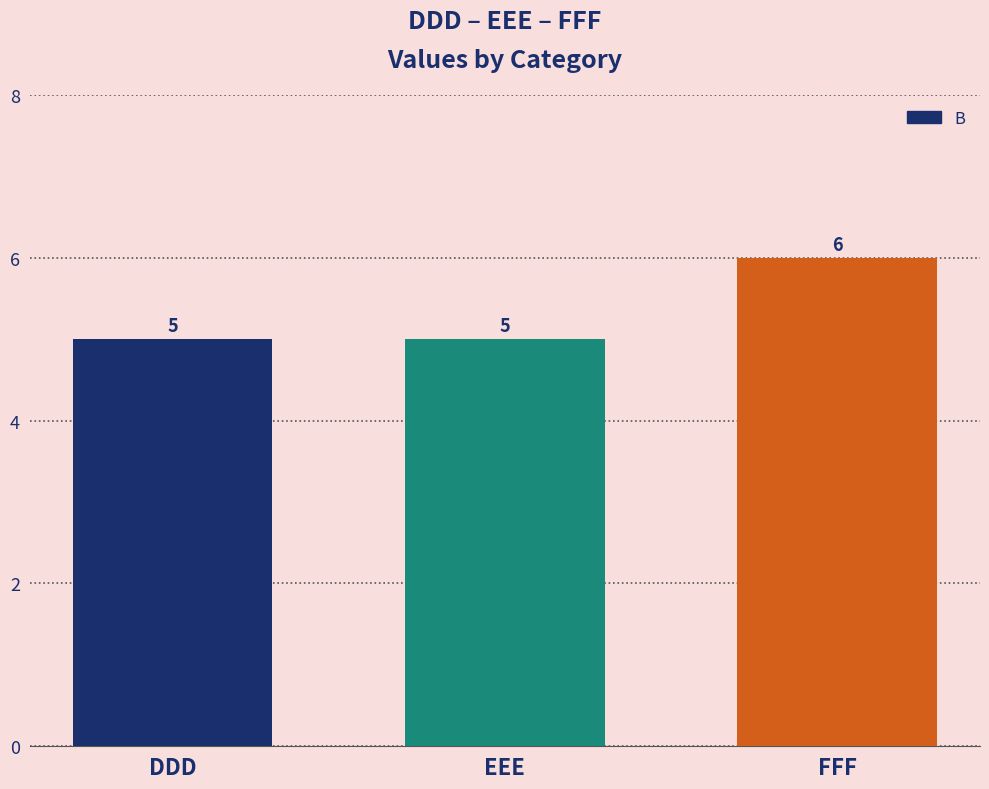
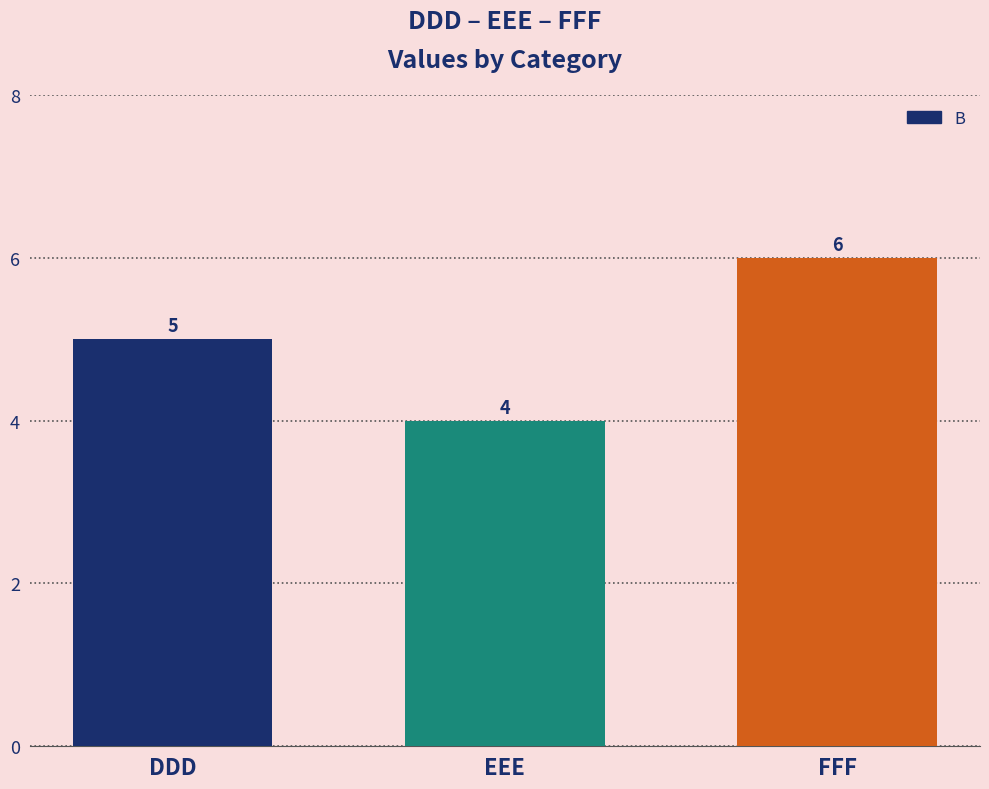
  {
    "DDD": 5,
-   "EEE": 5,
+   "EEE": 4,
    "FFF": 6
  }
